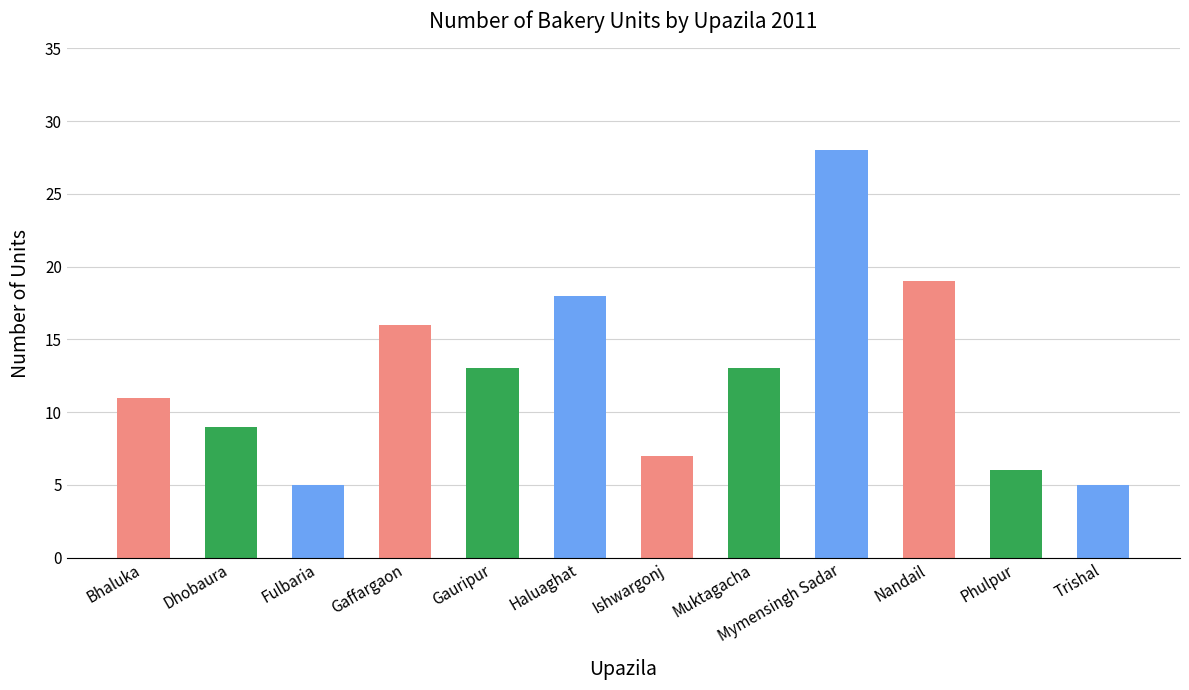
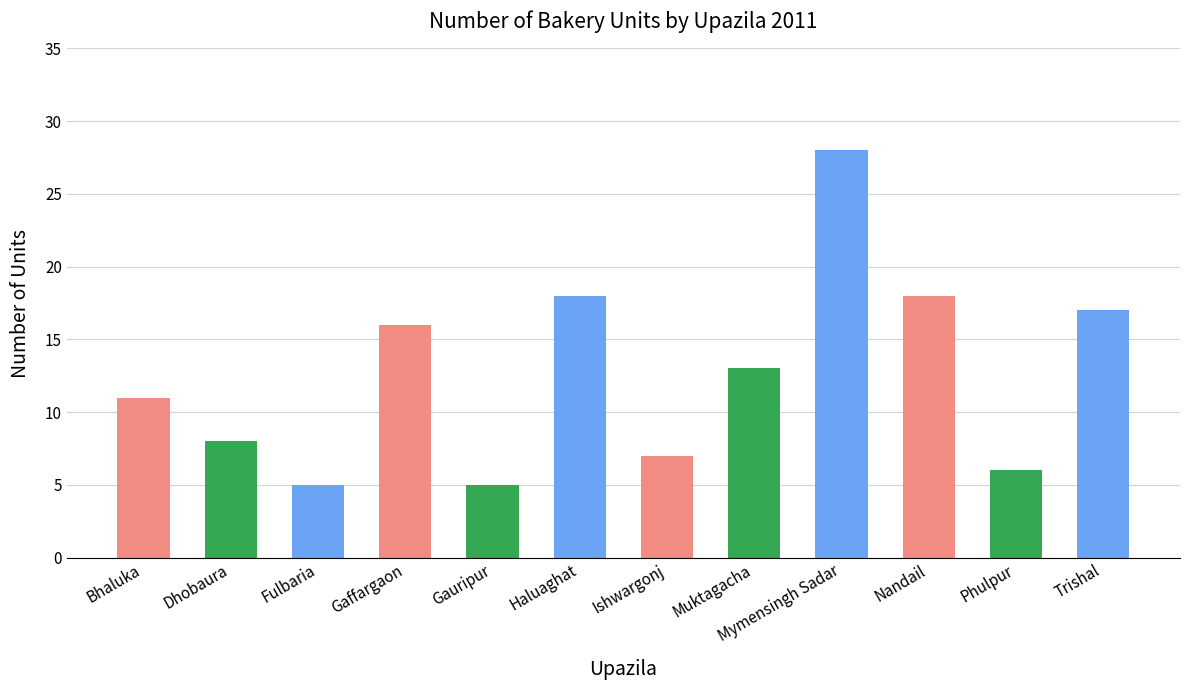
  {
    "Bhaluka": 11,
-   "Dhobaura": 9,
+   "Dhobaura": 8,
    "Fulbaria": 5,
    "Gaffargaon": 16,
-   "Gauripur": 13,
+   "Gauripur": 5,
    "Haluaghat": 18,
    "Ishwargonj": 7,
    "Muktagacha": 13,
    "Mymensingh Sadar": 28,
-   "Nandail": 19,
+   "Nandail": 18,
    "Phulpur": 6,
-   "Trishal": 5
+   "Trishal": 17
  }
